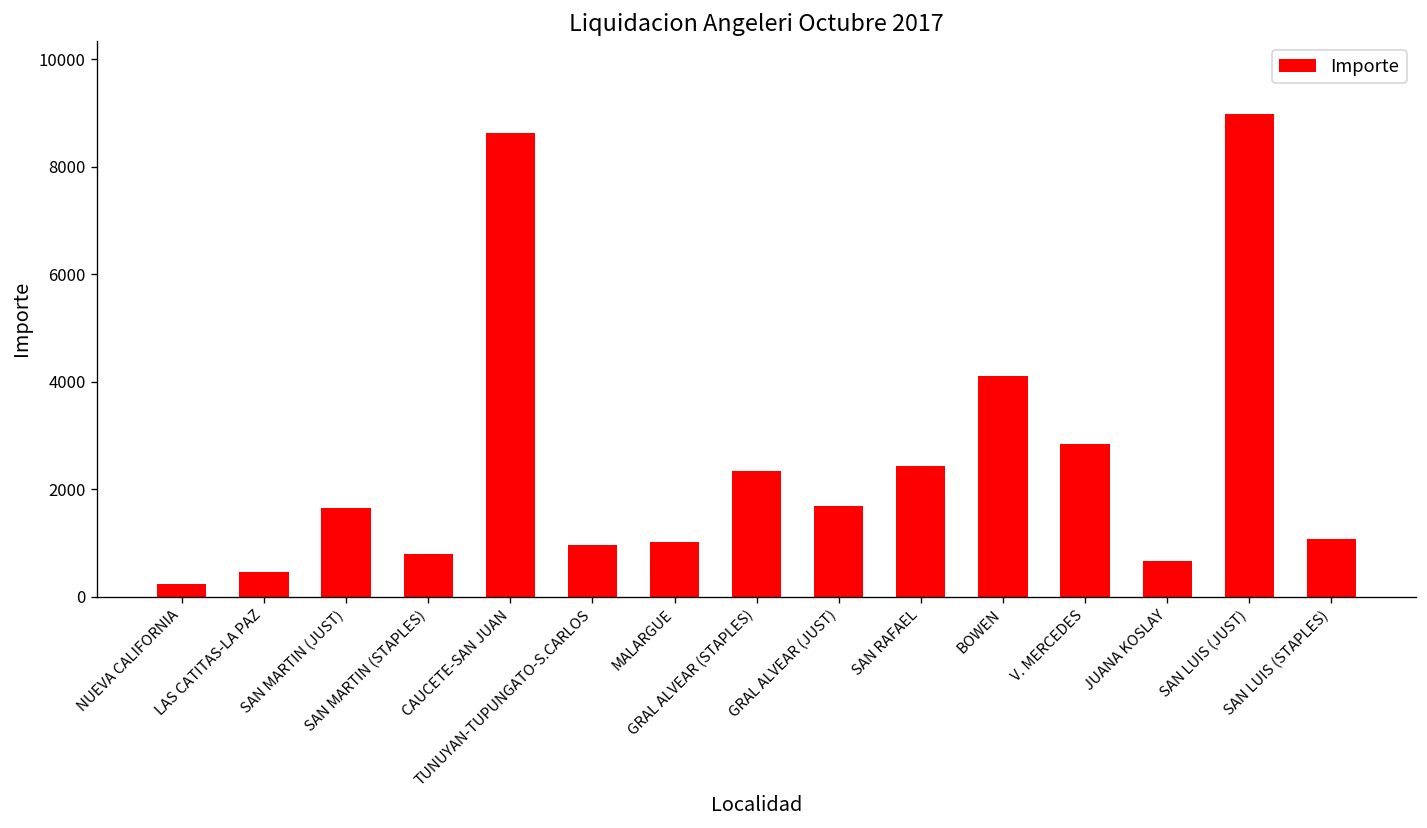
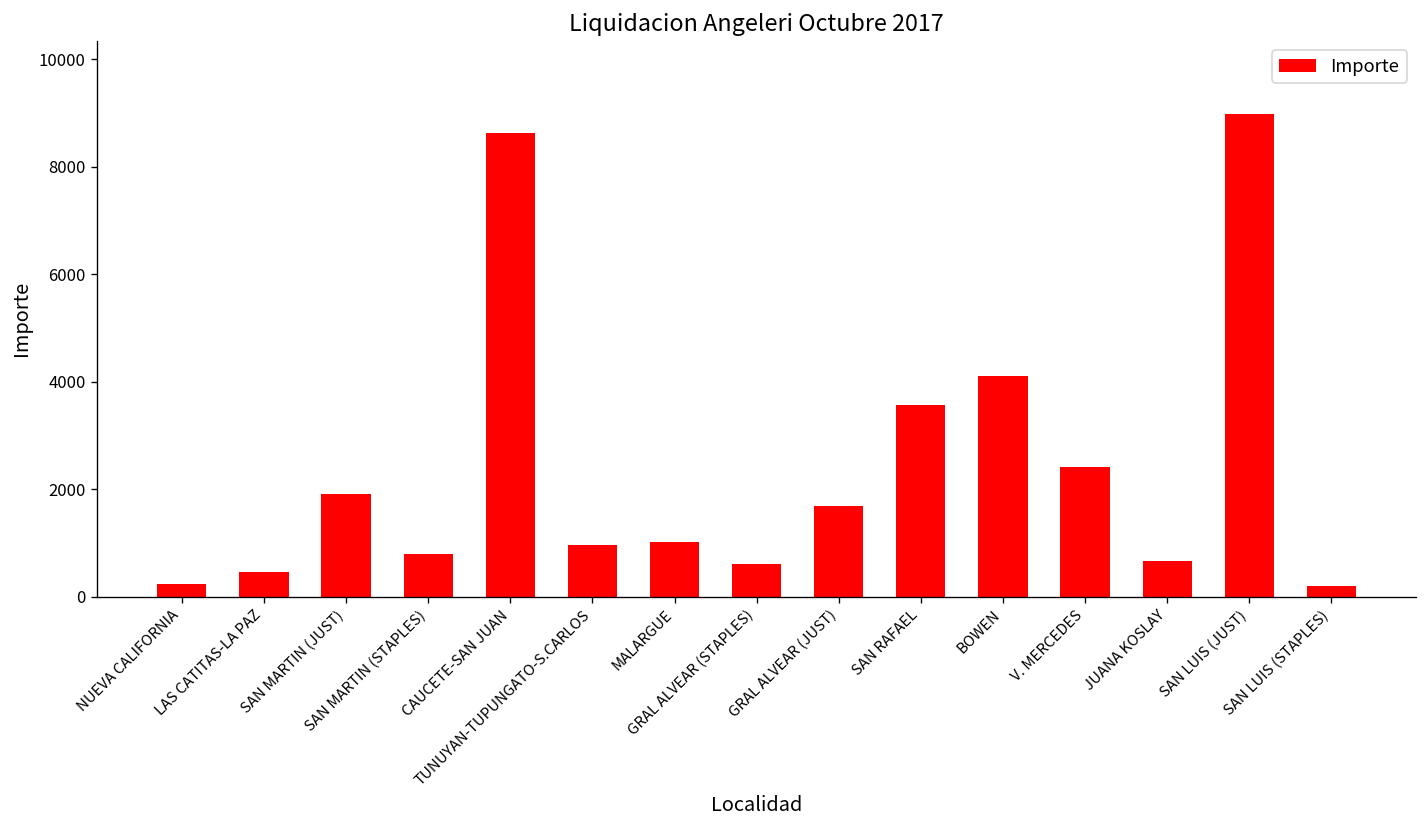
  {
    "NUEVA CALIFORNIA": 200,
    "LAS CATITAS-LA PAZ": 500,
-   "SAN MARTIN (JUST)": 1700,
+   "SAN MARTIN (JUST)": 1900,
    "SAN MARTIN (STAPLES)": 800,
    "CAUCETE-SAN JUAN": 8600,
    "TUNUYAN-TUPUNGATO-S.CARLOS": 1000,
    "MALARGUE": 1000,
-   "GRAL ALVEAR (STAPLES)": 2300,
+   "GRAL ALVEAR (STAPLES)": 600,
    "GRAL ALVEAR (JUST)": 1700,
-   "SAN RAFAEL": 2400,
+   "SAN RAFAEL": 3600,
    "BOWEN": 4100,
-   "V. MERCEDES": 2800,
+   "V. MERCEDES": 2400,
    "JUANA KOSLAY": 700,
    "SAN LUIS (JUST)": 9000,
-   "SAN LUIS (STAPLES)": 1100
+   "SAN LUIS (STAPLES)": 200
  }
